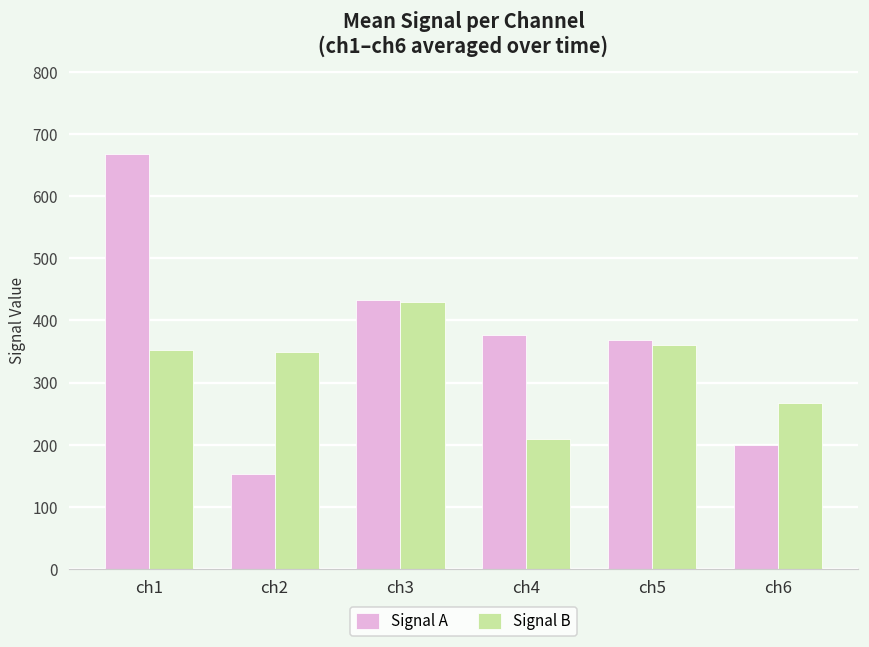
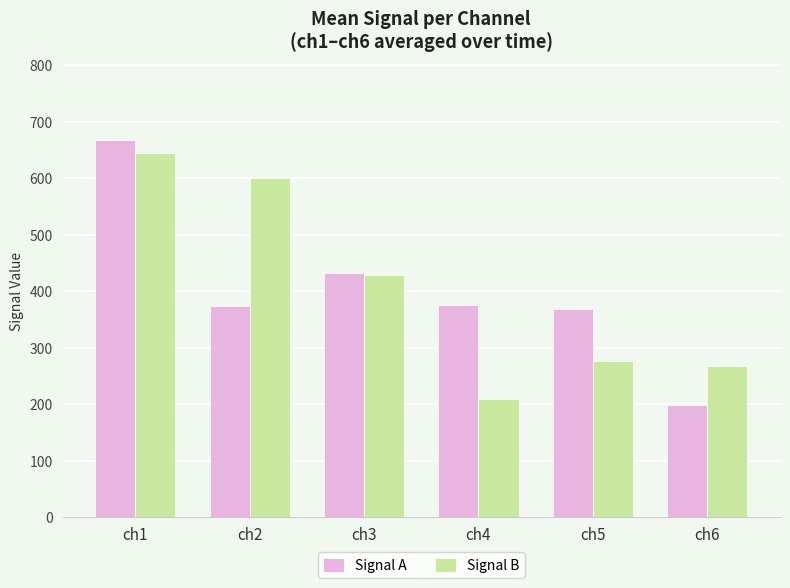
  {
    "Signal A": {
      "ch1": 670,
-     "ch2": 150,
+     "ch2": 370,
      "ch3": 430,
      "ch4": 380,
      "ch5": 370,
      "ch6": 200
    },
    "Signal B": {
-     "ch1": 350,
-     "ch2": 350,
+     "ch1": 650,
+     "ch2": 600,
      "ch3": 430,
      "ch4": 210,
-     "ch5": 360,
+     "ch5": 280,
      "ch6": 270
    }
  }
